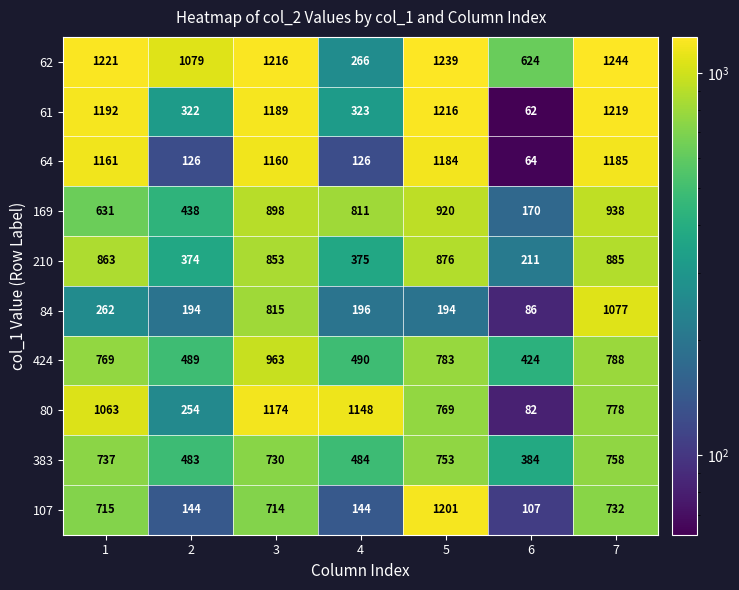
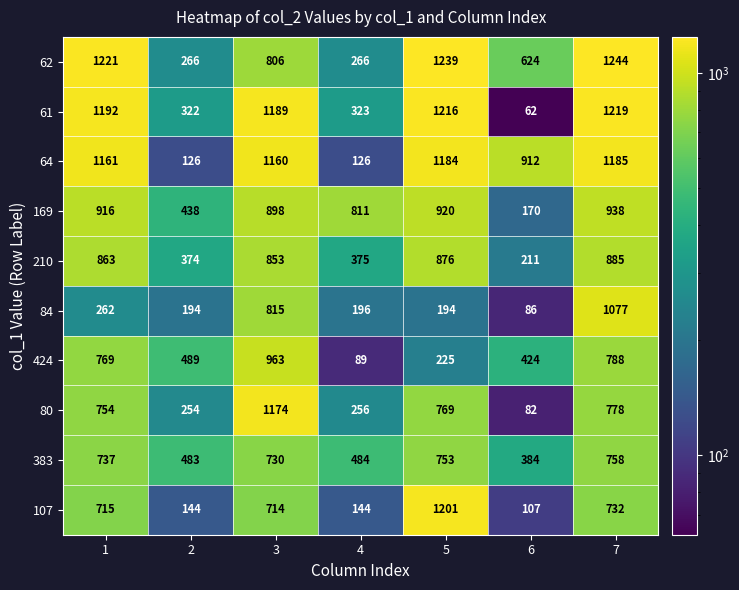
  {
    "62": {
      "1": 1221,
-     "2": 1079,
-     "3": 1216,
+     "2": 266,
+     "3": 806,
      "4": 266,
      "5": 1239,
      "6": 624,
      "7": 1244
    },
    "61": {
      "1": 1192,
      "2": 322,
      "3": 1189,
      "4": 323,
      "5": 1216,
      "6": 62,
      "7": 1219
    },
    "64": {
      "1": 1161,
      "2": 126,
      "3": 1160,
      "4": 126,
      "5": 1184,
-     "6": 64,
+     "6": 912,
      "7": 1185
    },
    "169": {
-     "1": 631,
+     "1": 916,
      "2": 438,
      "3": 898,
      "4": 811,
      "5": 920,
      "6": 170,
      "7": 938
    },
    "210": {
      "1": 863,
      "2": 374,
      "3": 853,
      "4": 375,
      "5": 876,
      "6": 211,
      "7": 885
    },
    "84": {
      "1": 262,
      "2": 194,
      "3": 815,
      "4": 196,
      "5": 194,
      "6": 86,
      "7": 1077
    },
    "424": {
      "1": 769,
      "2": 489,
      "3": 963,
-     "4": 490,
-     "5": 783,
+     "4": 89,
+     "5": 225,
      "6": 424,
      "7": 788
    },
    "80": {
-     "1": 1063,
+     "1": 754,
      "2": 254,
      "3": 1174,
-     "4": 1148,
+     "4": 256,
      "5": 769,
      "6": 82,
      "7": 778
    },
    "383": {
      "1": 737,
      "2": 483,
      "3": 730,
      "4": 484,
      "5": 753,
      "6": 384,
      "7": 758
    },
    "107": {
      "1": 715,
      "2": 144,
      "3": 714,
      "4": 144,
      "5": 1201,
      "6": 107,
      "7": 732
    }
  }
